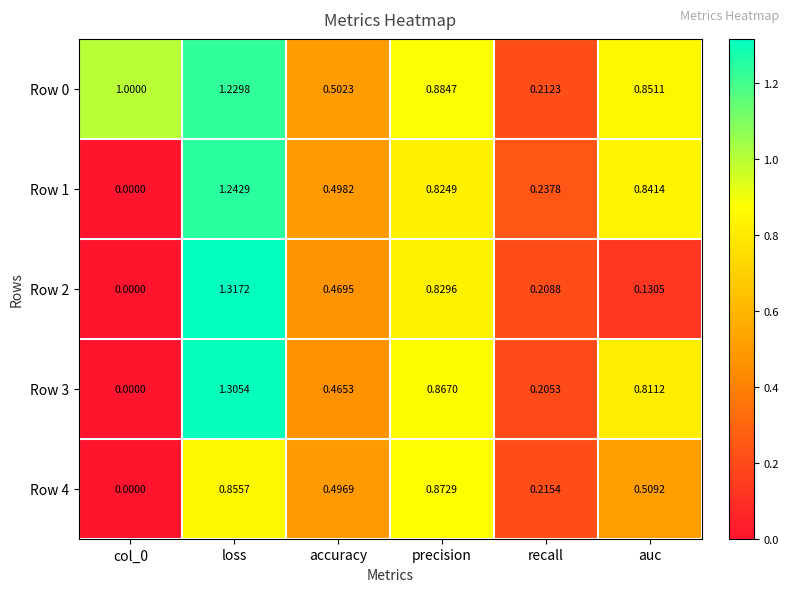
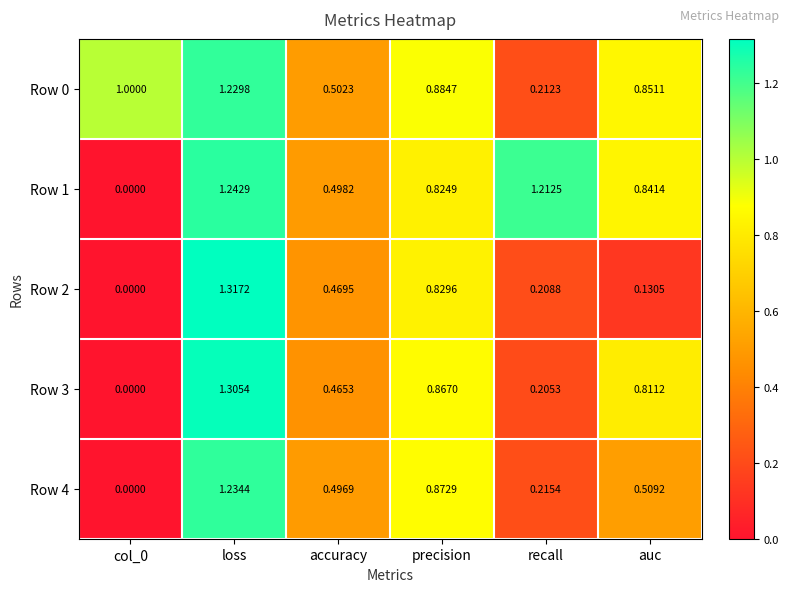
  {
    "Row 0": {
      "col_0": 1.0000,
      "loss": 1.2298,
      "accuracy": 0.5023,
      "precision": 0.8847,
      "recall": 0.2123,
      "auc": 0.8511
    },
    "Row 1": {
      "col_0": 0.0000,
      "loss": 1.2429,
      "accuracy": 0.4982,
      "precision": 0.8249,
-     "recall": 0.2378,
+     "recall": 1.2125,
      "auc": 0.8414
    },
    "Row 2": {
      "col_0": 0.0000,
      "loss": 1.3172,
      "accuracy": 0.4695,
      "precision": 0.8296,
      "recall": 0.2088,
      "auc": 0.1305
    },
    "Row 3": {
      "col_0": 0.0000,
      "loss": 1.3054,
      "accuracy": 0.4653,
      "precision": 0.8670,
      "recall": 0.2053,
      "auc": 0.8112
    },
    "Row 4": {
      "col_0": 0.0000,
-     "loss": 0.8557,
+     "loss": 1.2344,
      "accuracy": 0.4969,
      "precision": 0.8729,
      "recall": 0.2154,
      "auc": 0.5092
    }
  }
